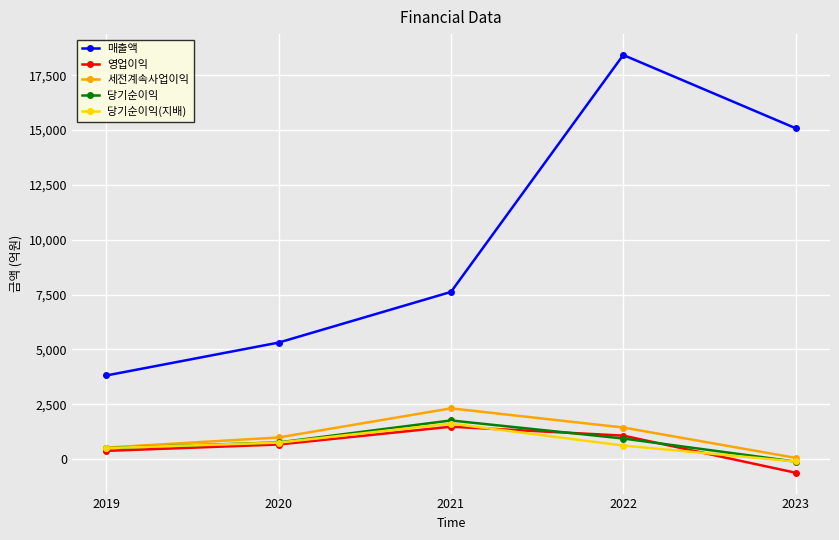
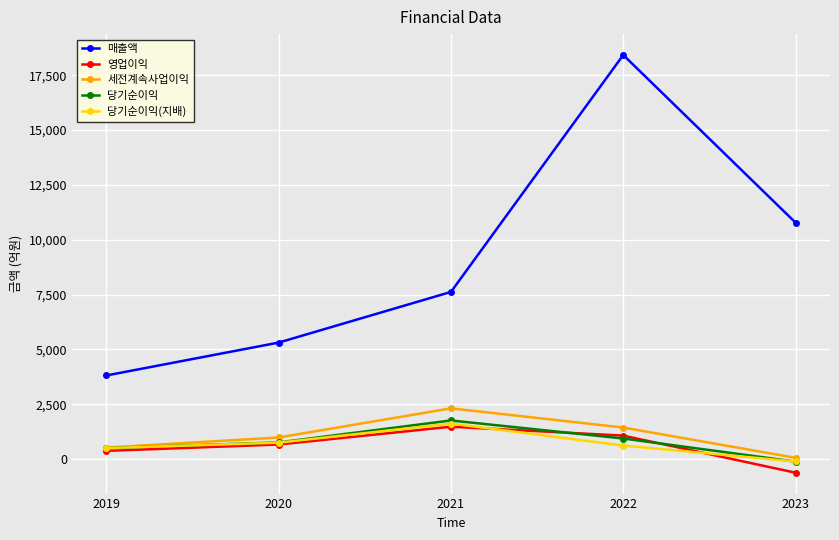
  {
    "매출액": {
      "2019": "3,800",
      "2020": "5,300",
      "2021": "7,600",
      "2022": "18,400",
-     "2023": "15,100"
+     "2023": "10,800"
    },
    "영업이익": {
      "2019": "400",
      "2021": "1,500",
      "2022": "1,100",
      "2023": "-600"
    },
    "당기순이익": {
      "2021": "1,800",
      "2022": "900"
    }
  }
